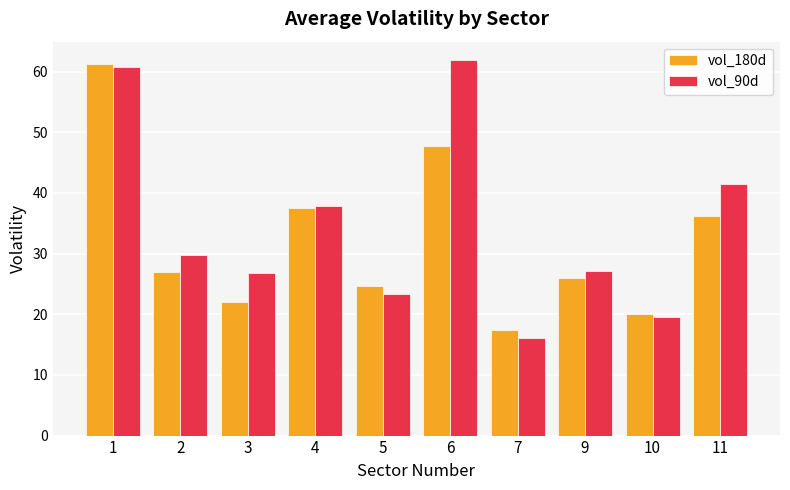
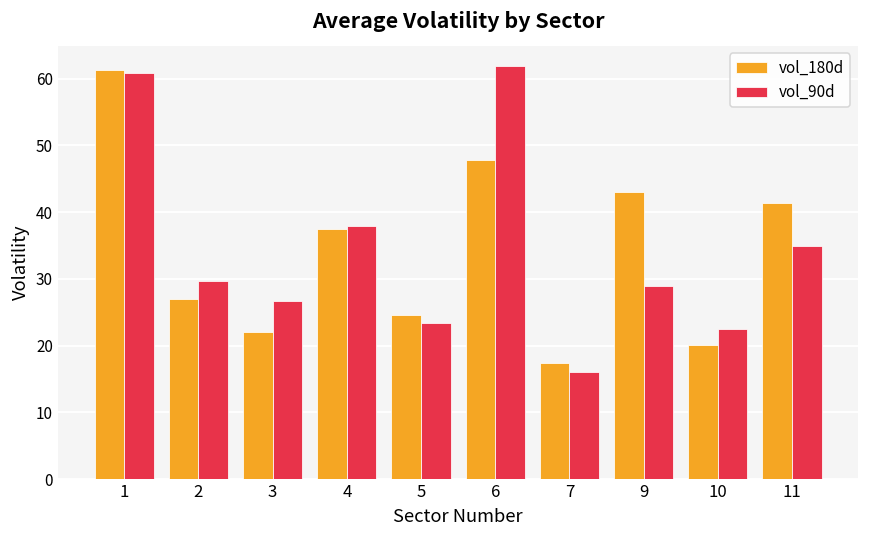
  {
    "vol_180d": {
      "1": 61,
      "2": 27,
      "3": 22,
      "4": 38,
      "5": 25,
      "6": 48,
      "7": 17,
-     "9": 26,
+     "9": 43,
      "10": 20,
-     "11": 36
+     "11": 41
    },
    "vol_90d": {
      "1": 61,
      "2": 30,
      "3": 27,
      "4": 38,
      "5": 23,
      "6": 62,
      "7": 16,
-     "9": 27,
-     "10": 20,
-     "11": 41
+     "9": 29,
+     "10": 22,
+     "11": 35
    }
  }
